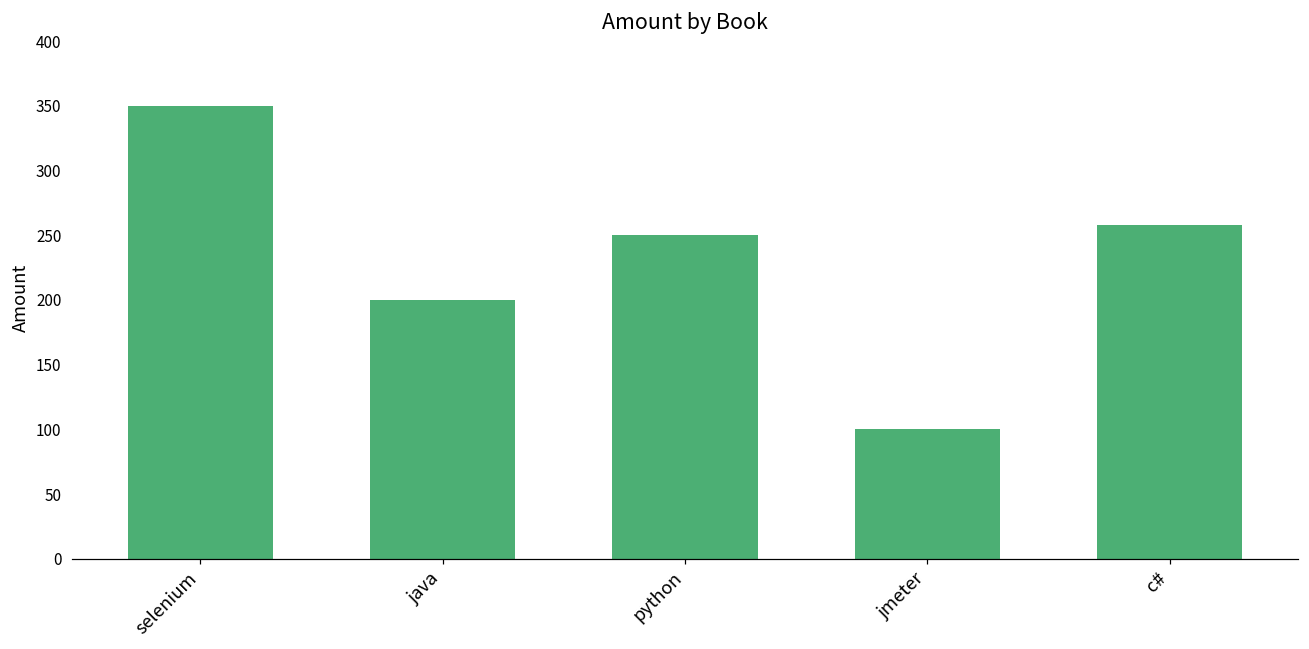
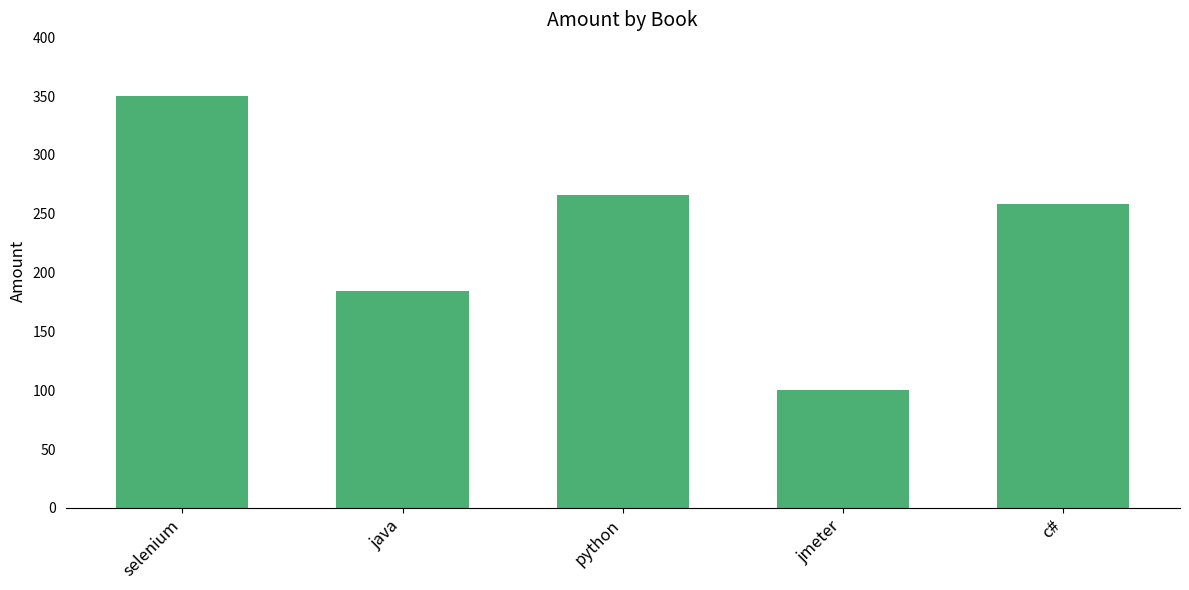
  {
    "selenium": 350,
-   "java": 200,
-   "python": 250,
+   "java": 184,
+   "python": 266,
    "jmeter": 100,
    "c#": 258
  }
